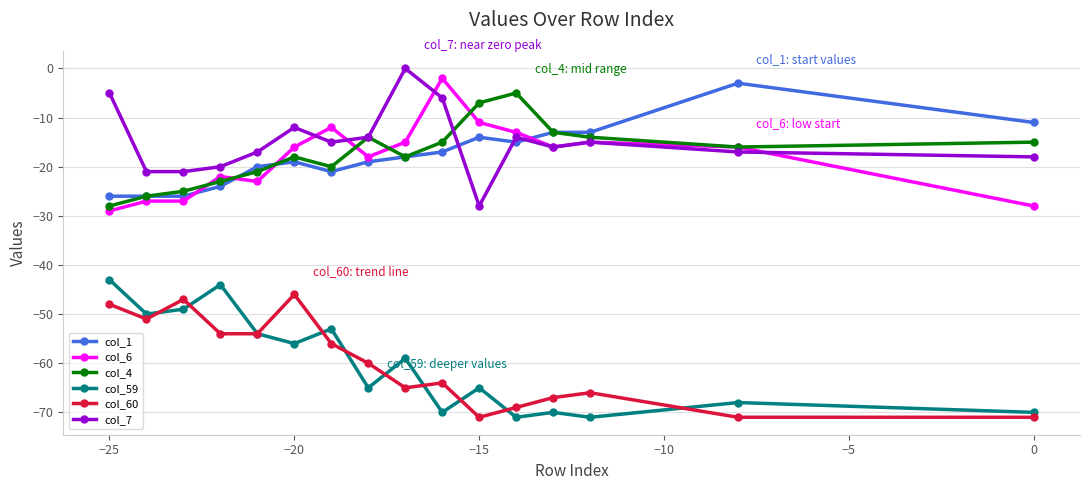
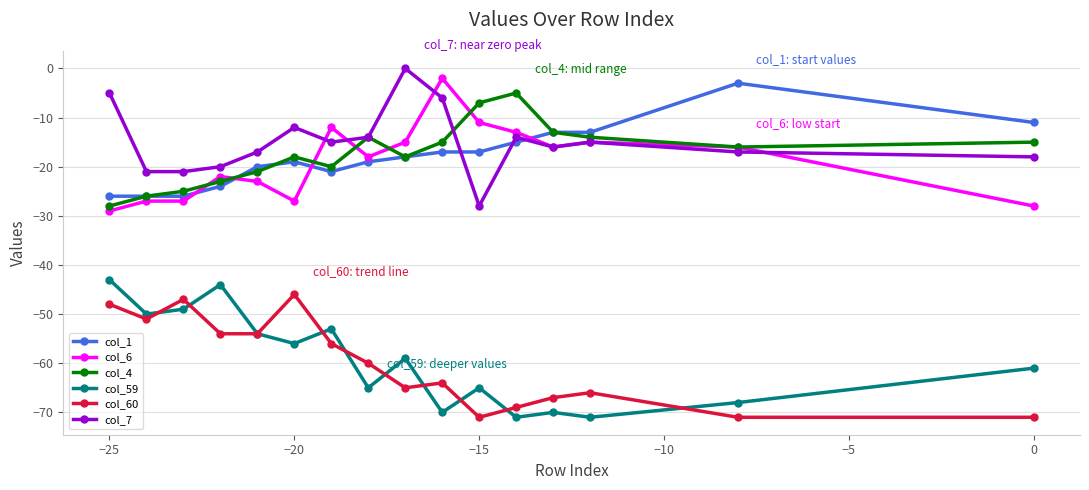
  {
    "col_1": {
      "−25": -26,
      "−20": -19,
-     "−15": -14,
+     "−15": -17,
      "0": -11
    },
    "col_6": {
      "−25": -29,
-     "−20": -16,
+     "−20": -27,
      "−15": -11,
      "0": -28
    },
    "col_4": {
      "−25": -28,
      "−20": -18,
      "−15": -7,
      "0": -15
    },
    "col_59": {
      "−25": -43,
      "−20": -56,
      "−15": -65,
-     "0": -70
+     "0": -61
    },
    "col_60": {
      "−25": -48,
      "−15": -71,
      "0": -71
    },
    "col_7": {
      "−25": -5,
      "−20": -12,
      "−15": -28,
      "0": -18
    }
  }
